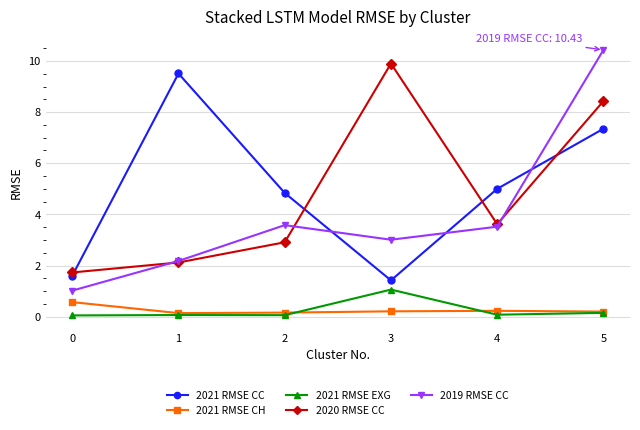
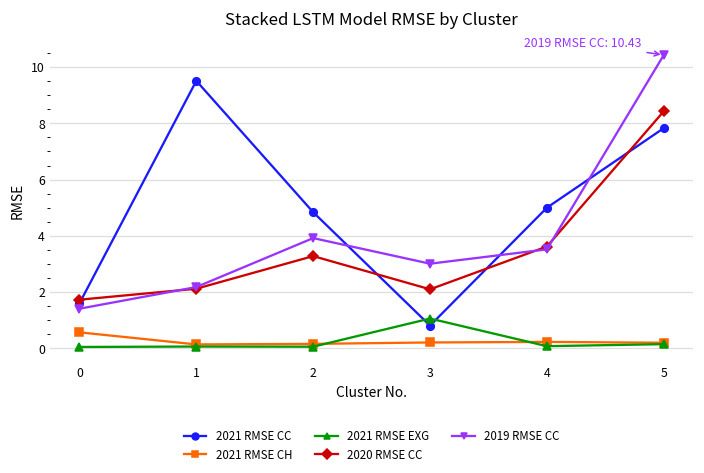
  {
    "2021 RMSE CC": {
      "0": 1.6,
      "1": 9.5,
      "2": 4.8,
-     "3": 1.4,
+     "3": 0.8,
      "4": 5.0,
-     "5": 7.4
+     "5": 7.8
    },
    "2021 RMSE CH": {
      "0": 0.6,
      "2": 0.2,
      "3": 0.2,
      "4": 0.2
    },
    "2021 RMSE EXG": {
      "0": 0.1,
      "2": 0.1,
      "3": 1.1,
      "4": 0.1
    },
    "2020 RMSE CC": {
      "0": 1.7,
-     "2": 2.9,
-     "3": 9.9,
+     "2": 3.3,
+     "3": 2.1,
      "4": 3.6,
      "5": 8.4
    },
    "2019 RMSE CC": {
-     "0": 1.0,
-     "2": 3.6,
+     "0": 1.4,
+     "2": 3.9,
      "3": 3.0,
      "4": 3.5
    }
  }
